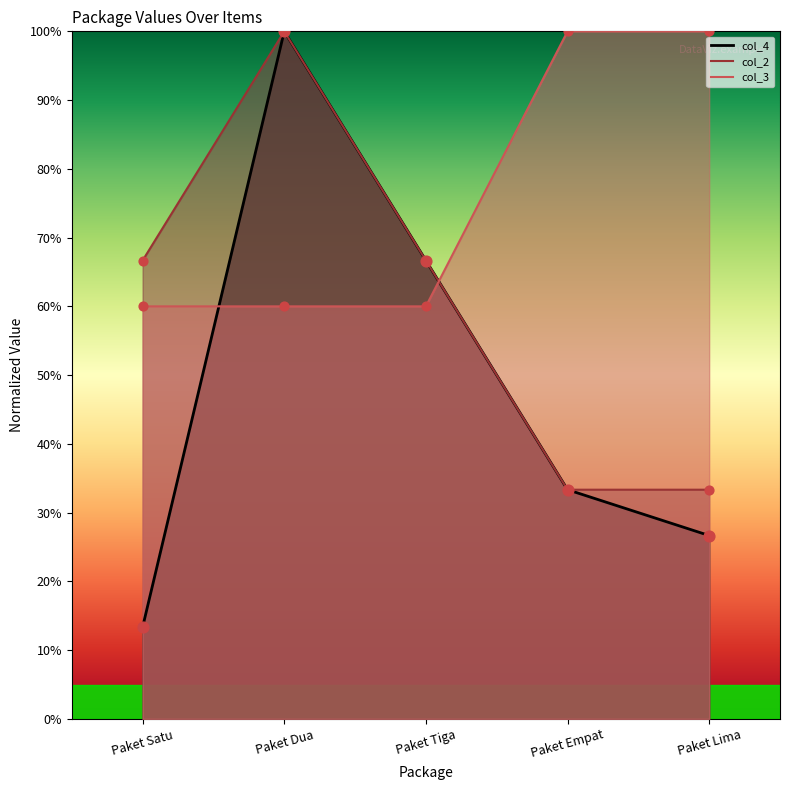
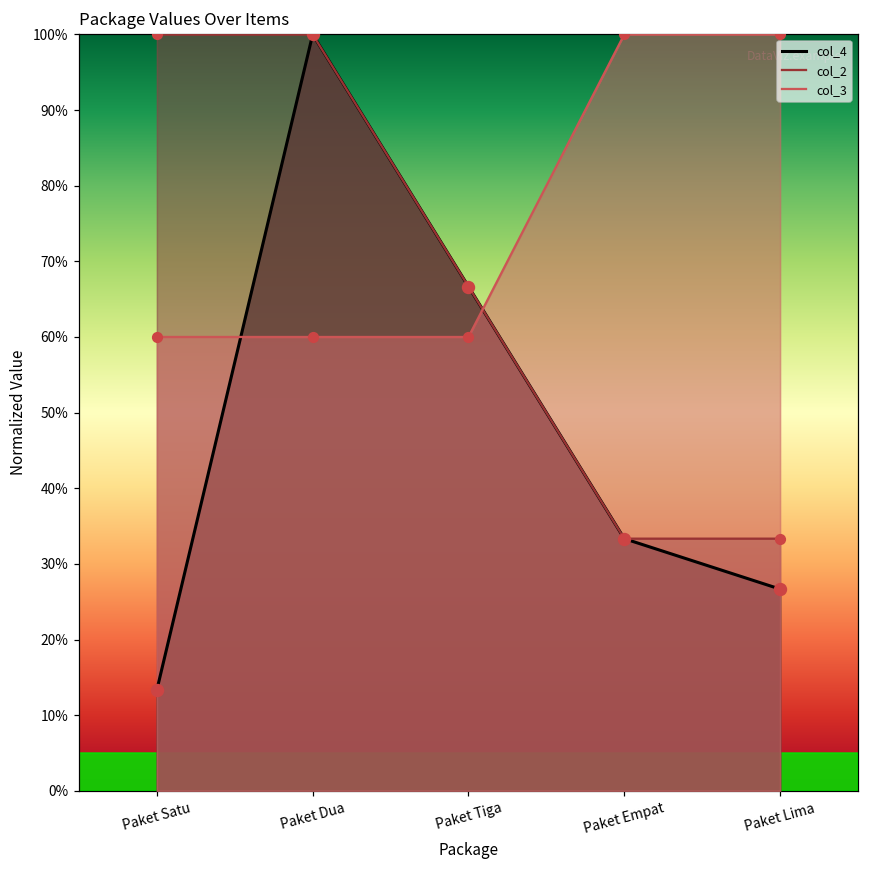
  {
    "col_2": {
-     "Paket Satu": "67%",
+     "Paket Satu": "100%",
      "Paket Lima": "33%"
    },
    "col_3": {
      "Paket Satu": "60%",
      "Paket Dua": "60%",
      "Paket Tiga": "60%",
      "Paket Empat": "100%",
      "Paket Lima": "100%"
    }
  }
